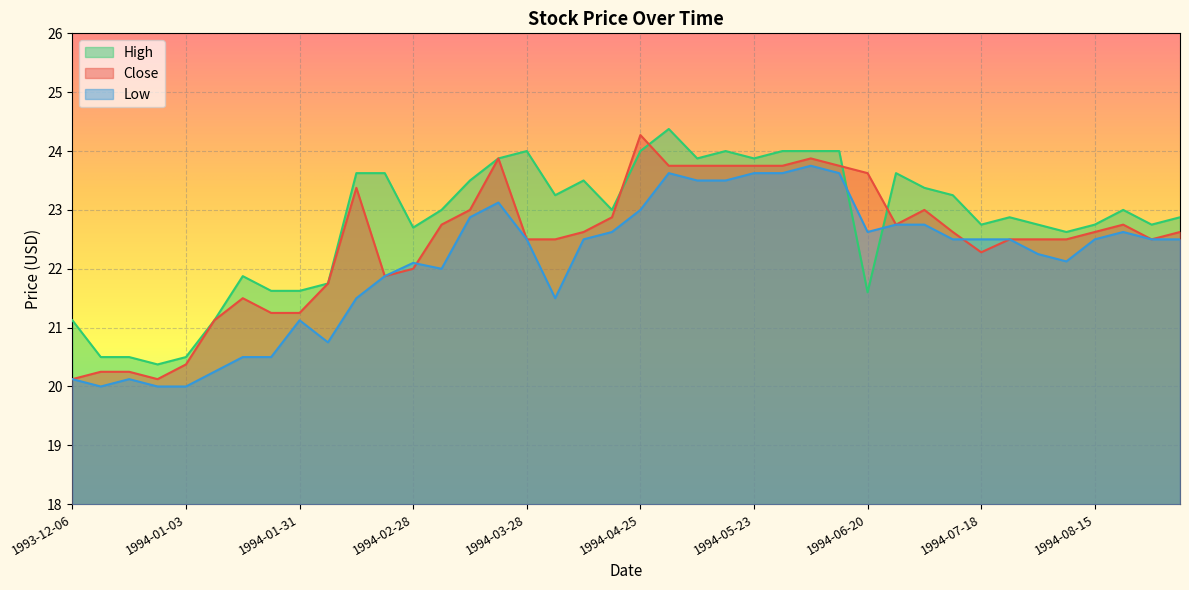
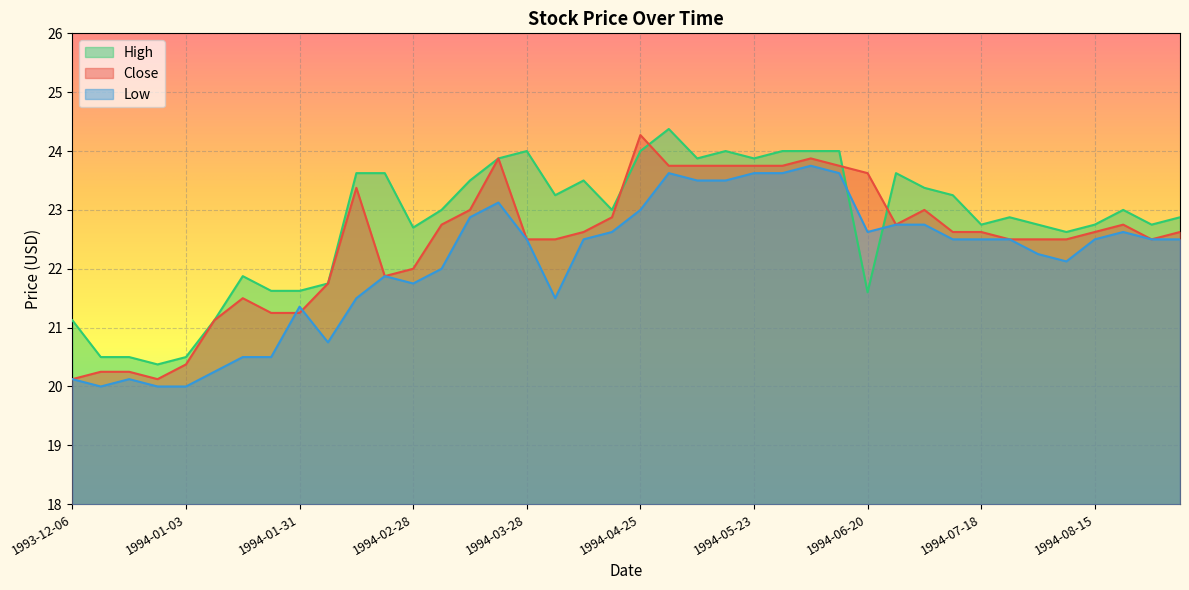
  {
    "High": {
      "1993-12-06": 21.1,
      "1994-01-03": 20.5,
      "1994-01-31": 21.6,
      "1994-02-28": 22.7,
      "1994-03-28": 24.0,
      "1994-04-25": 24.0,
      "1994-05-23": 23.9,
      "1994-06-20": 21.6,
      "1994-07-18": 22.8,
      "1994-08-15": 22.8
    },
    "Close": {
      "1994-01-03": 20.4,
      "1994-01-31": 21.3,
      "1994-02-28": 22.0,
      "1994-04-25": 24.3,
      "1994-05-23": 23.8,
      "1994-06-20": 23.6,
-     "1994-07-18": 22.3,
+     "1994-07-18": 22.6,
      "1994-08-15": 22.6
    },
    "Low": {
      "1994-01-03": 20.0,
-     "1994-01-31": 21.1,
-     "1994-02-28": 22.1,
+     "1994-01-31": 21.4,
+     "1994-02-28": 21.8,
      "1994-04-25": 23.0,
      "1994-05-23": 23.6,
      "1994-06-20": 22.6,
      "1994-07-18": 22.5,
      "1994-08-15": 22.5
    }
  }
